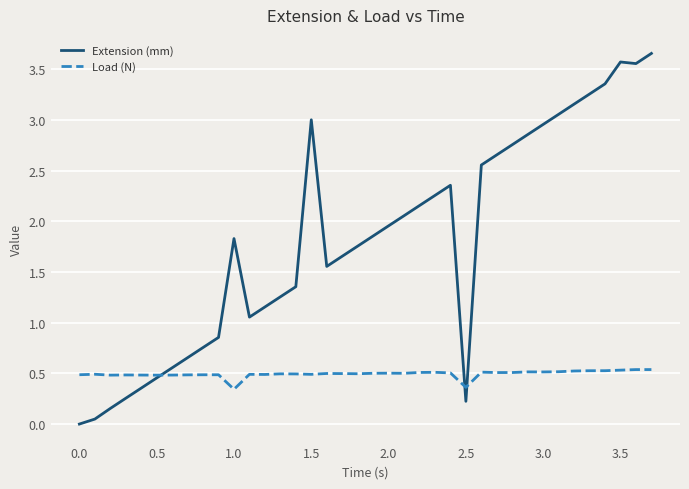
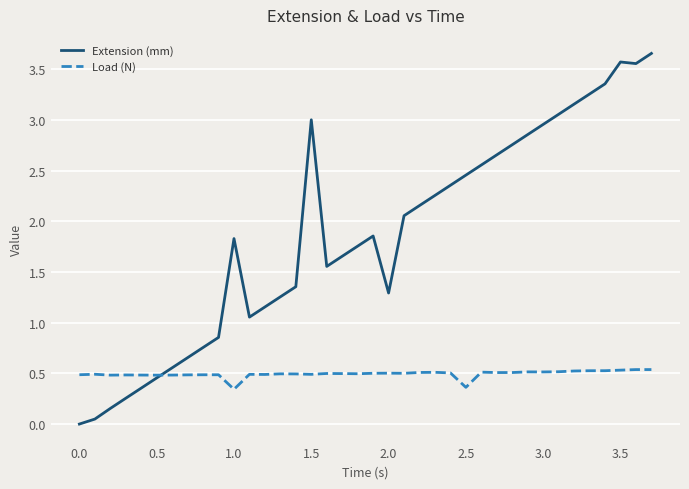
  {
    "Extension (mm)": {
      "0.0": 0.00,
      "0.5": 0.45,
      "1.0": 1.83,
      "1.5": 3.00,
-     "2.0": 1.95,
-     "2.5": 0.22,
+     "2.0": 1.29,
+     "2.5": 2.45,
      "3.0": 2.95,
      "3.5": 3.57
    },
    "Load (N)": {
      "0.0": 0.49,
      "0.5": 0.48,
      "1.0": 0.34,
      "1.5": 0.49,
      "2.0": 0.50,
      "2.5": 0.36,
      "3.0": 0.51,
      "3.5": 0.53
    }
  }
